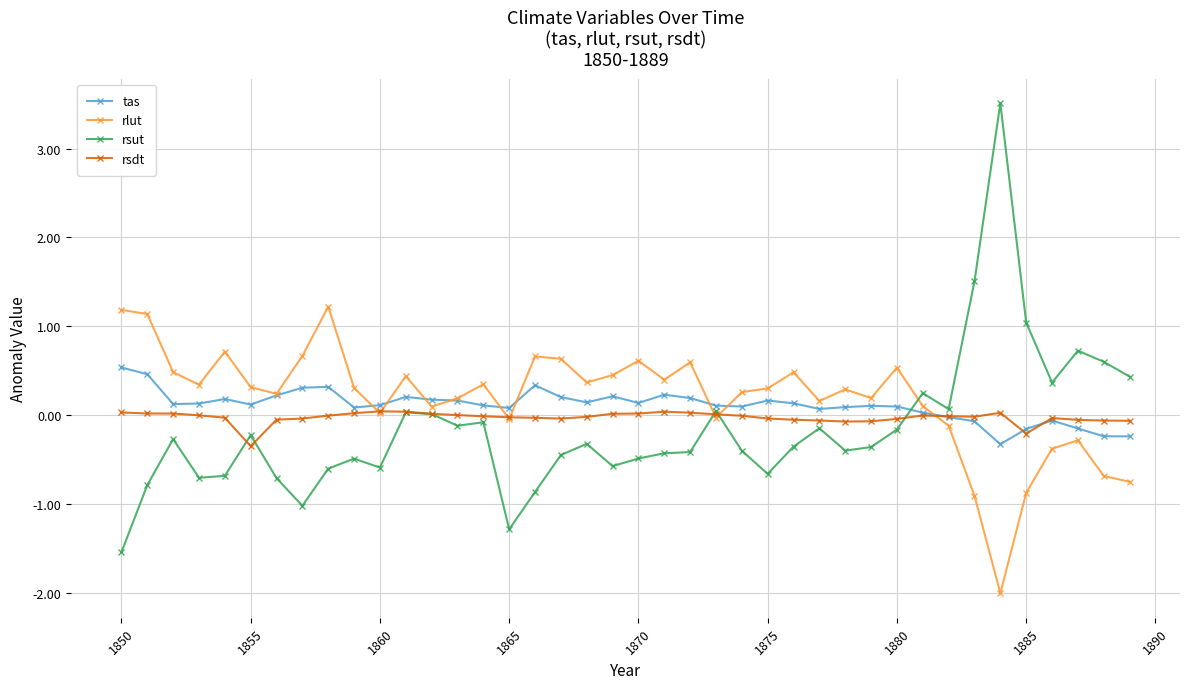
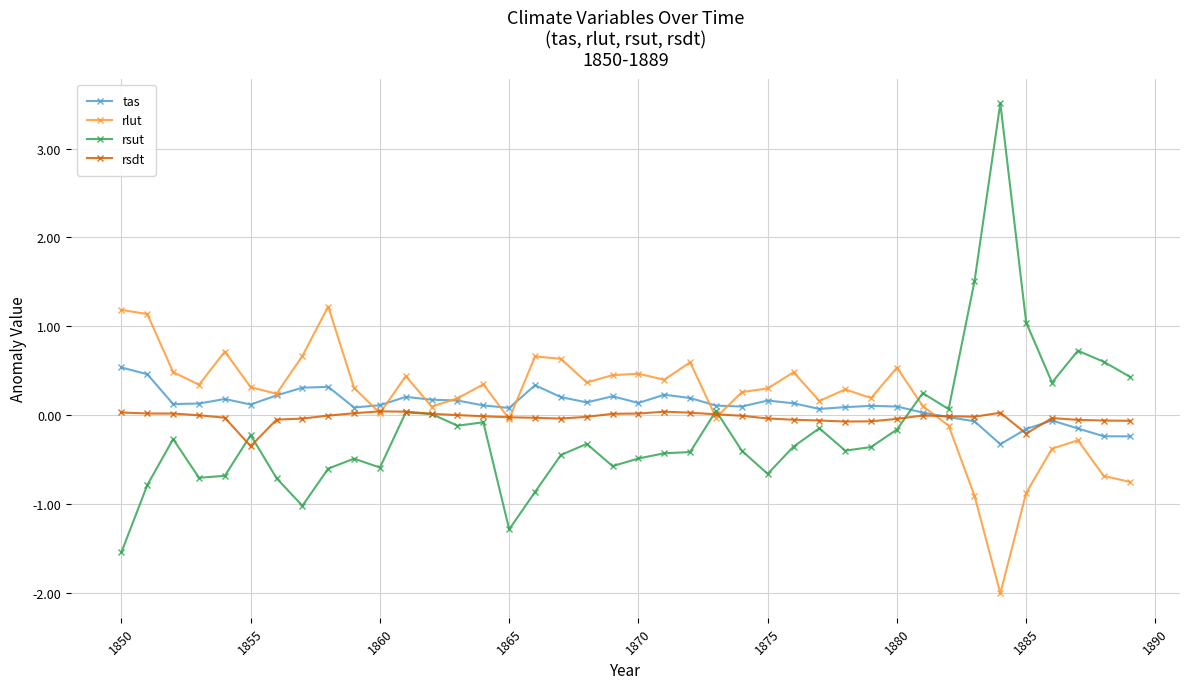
  {
    "tas": {
      "1850": 0.5,
      "1855": 0.1,
      "1860": 0.1,
      "1865": 0.1,
      "1870": 0.1,
      "1875": 0.2,
      "1880": 0.1,
      "1885": -0.2
    },
    "rlut": {
      "1850": 1.2,
      "1855": 0.3,
-     "1870": 0.6,
+     "1870": 0.5,
      "1875": 0.3,
      "1880": 0.5,
      "1885": -0.9
    },
    "rsut": {
      "1850": -1.5,
      "1855": -0.2,
      "1860": -0.6,
      "1865": -1.3,
      "1870": -0.5,
      "1875": -0.7,
      "1880": -0.2,
      "1885": 1.0
    },
    "rsdt": {
      "1850": 0.0,
      "1855": -0.3,
      "1870": 0.0,
      "1875": 0.0,
      "1880": 0.0,
      "1885": -0.2
    }
  }
